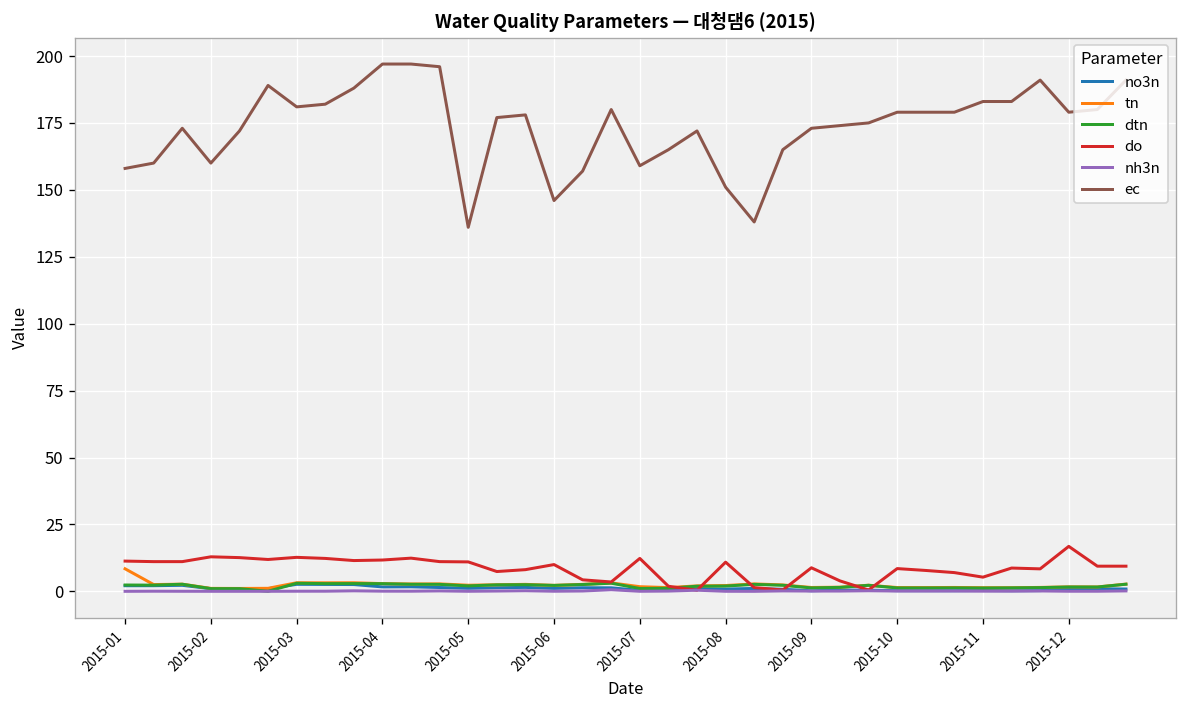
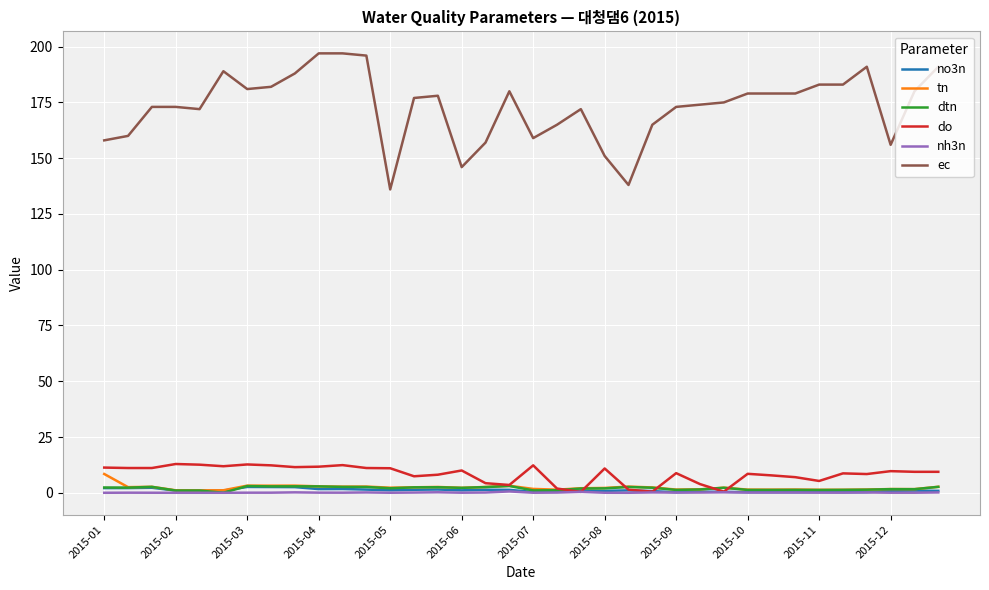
  {
    "no3n": {
      "2015-04": 2
    },
    "tn": {
      "2015-01": 8
    },
    "do": {
      "2015-01": 11,
      "2015-02": 13,
      "2015-03": 13,
      "2015-04": 12,
      "2015-05": 11,
      "2015-06": 10,
      "2015-07": 12,
      "2015-08": 11,
      "2015-09": 9,
      "2015-10": 9,
      "2015-11": 5,
-     "2015-12": 17
+     "2015-12": 10
    },
    "nh3n": {
      "2015-01": 0,
      "2015-03": 0,
      "2015-04": 0
    },
    "ec": {
      "2015-01": 158,
-     "2015-02": 160,
+     "2015-02": 173,
      "2015-03": 181,
      "2015-04": 197,
      "2015-05": 136,
      "2015-06": 146,
      "2015-07": 159,
      "2015-08": 151,
      "2015-09": 173,
      "2015-10": 179,
      "2015-11": 183,
-     "2015-12": 179
+     "2015-12": 156
    }
  }
